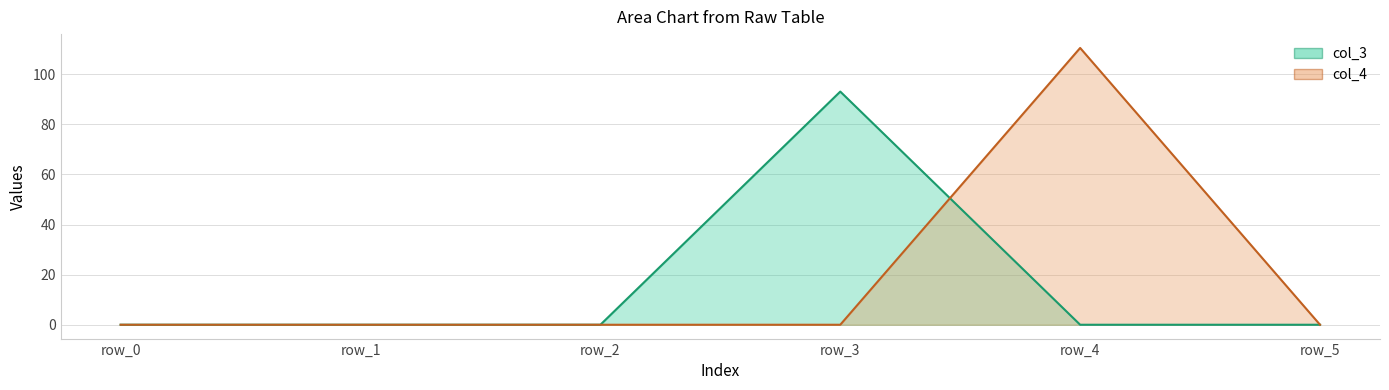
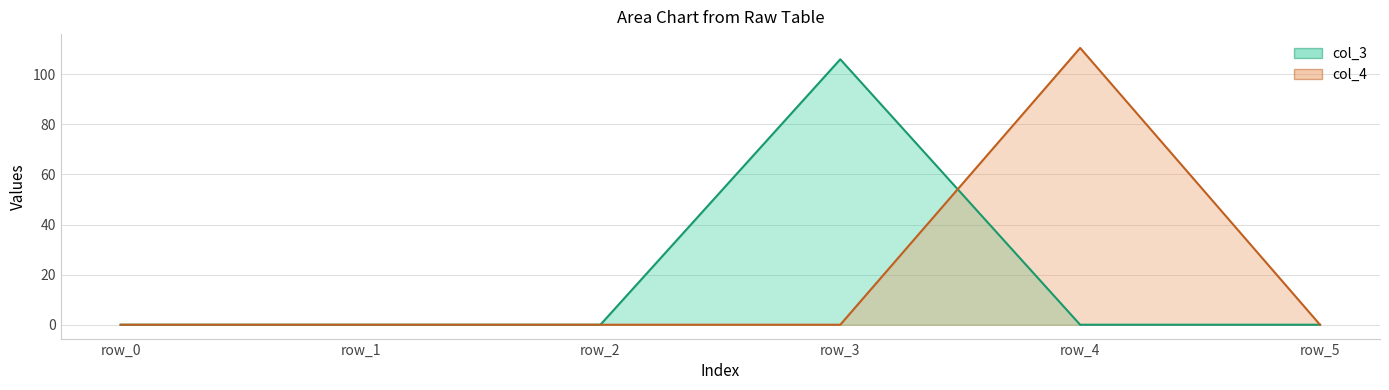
  {
    "col_3": {
-     "row_3": 93,
+     "row_3": 106,
      "row_4": 0
    },
    "col_4": {
      "row_3": 0,
      "row_4": 110
    }
  }
